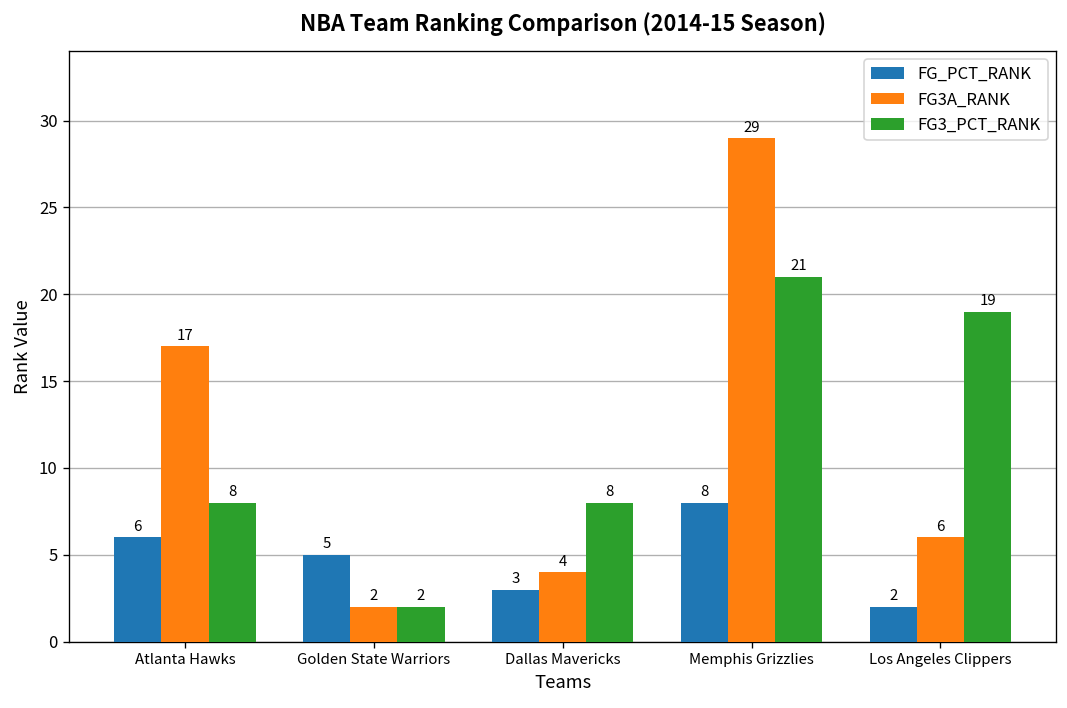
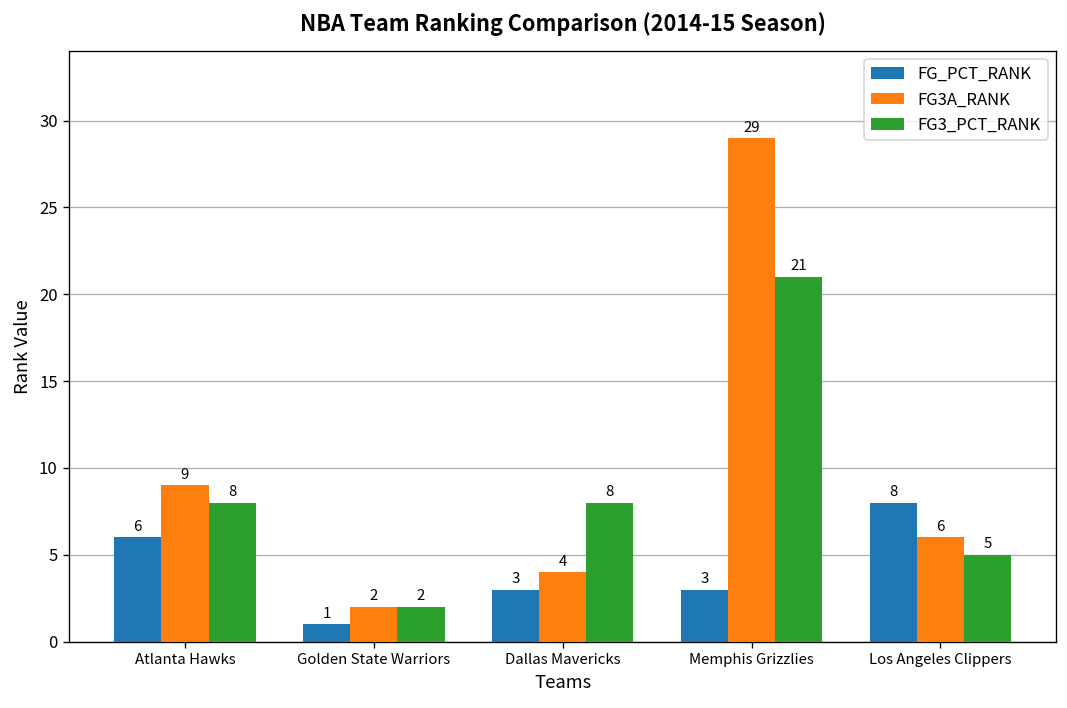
  {
    "FG_PCT_RANK": {
      "Atlanta Hawks": 6,
-     "Golden State Warriors": 5,
+     "Golden State Warriors": 1,
      "Dallas Mavericks": 3,
-     "Memphis Grizzlies": 8,
-     "Los Angeles Clippers": 2
+     "Memphis Grizzlies": 3,
+     "Los Angeles Clippers": 8
    },
    "FG3A_RANK": {
-     "Atlanta Hawks": 17,
+     "Atlanta Hawks": 9,
      "Golden State Warriors": 2,
      "Dallas Mavericks": 4,
      "Memphis Grizzlies": 29,
      "Los Angeles Clippers": 6
    },
    "FG3_PCT_RANK": {
      "Atlanta Hawks": 8,
      "Golden State Warriors": 2,
      "Dallas Mavericks": 8,
      "Memphis Grizzlies": 21,
-     "Los Angeles Clippers": 19
+     "Los Angeles Clippers": 5
    }
  }
